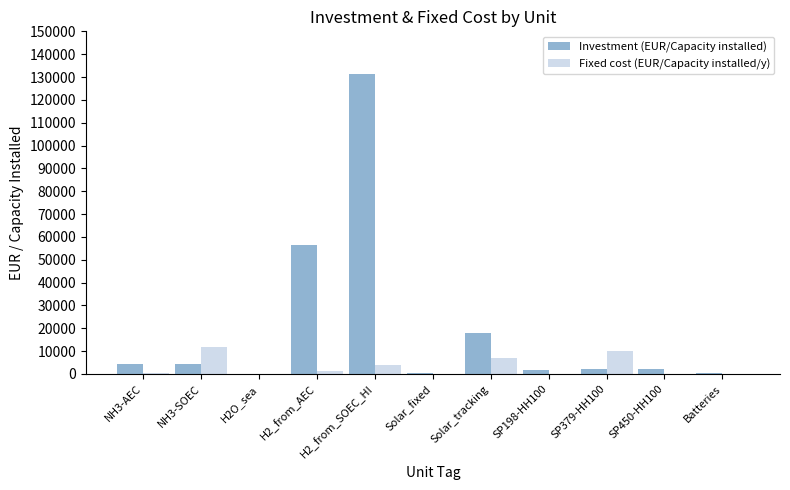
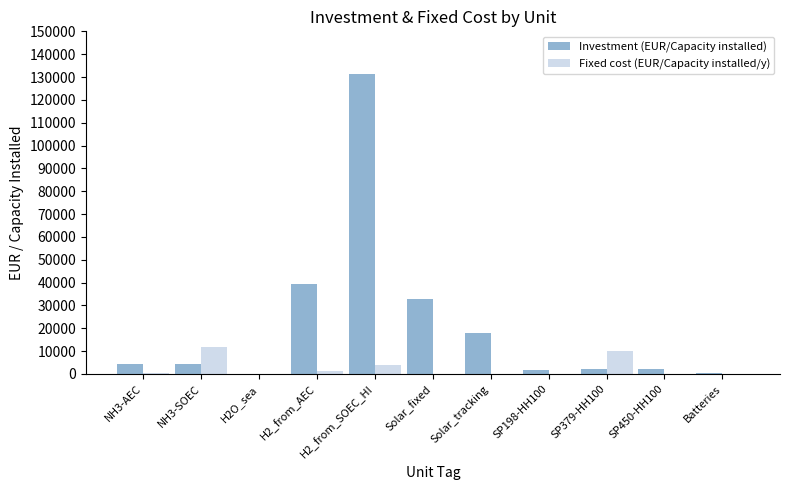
  {
    "Investment (EUR/Capacity installed)": {
      "NH3-AEC": 4000,
      "NH3-SOEC": 4000,
-     "H2_from_AEC": 56000,
+     "H2_from_AEC": 39000,
      "H2_from_SOEC_HI": 131000,
-     "Solar_fixed": 1000,
+     "Solar_fixed": 33000,
      "Solar_tracking": 18000,
      "SP198-HH100": 2000,
      "SP379-HH100": 2000,
      "SP450-HH100": 2000
    },
    "Fixed cost (EUR/Capacity installed/y)": {
      "NH3-SOEC": 12000,
      "H2O_sea": 0,
      "H2_from_AEC": 1000,
      "H2_from_SOEC_HI": 4000,
-     "Solar_tracking": 7000,
+     "Solar_tracking": 0,
      "SP379-HH100": 10000
    }
  }
